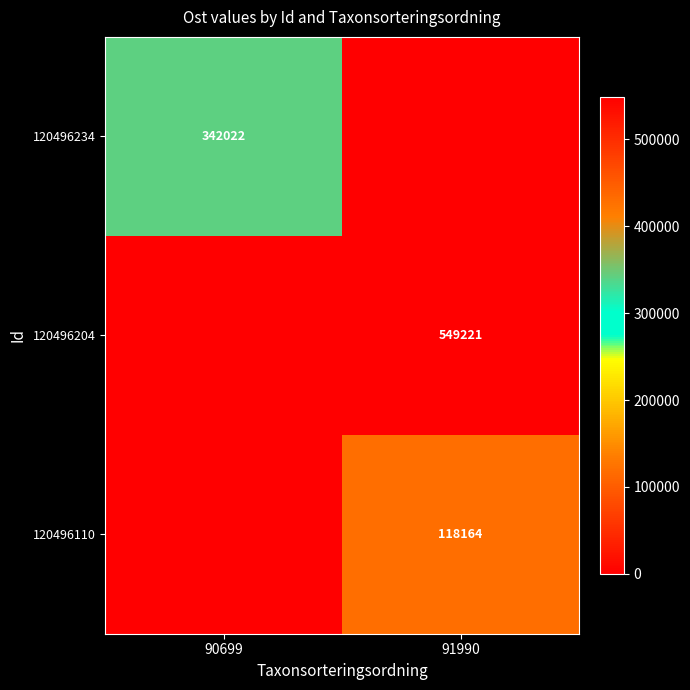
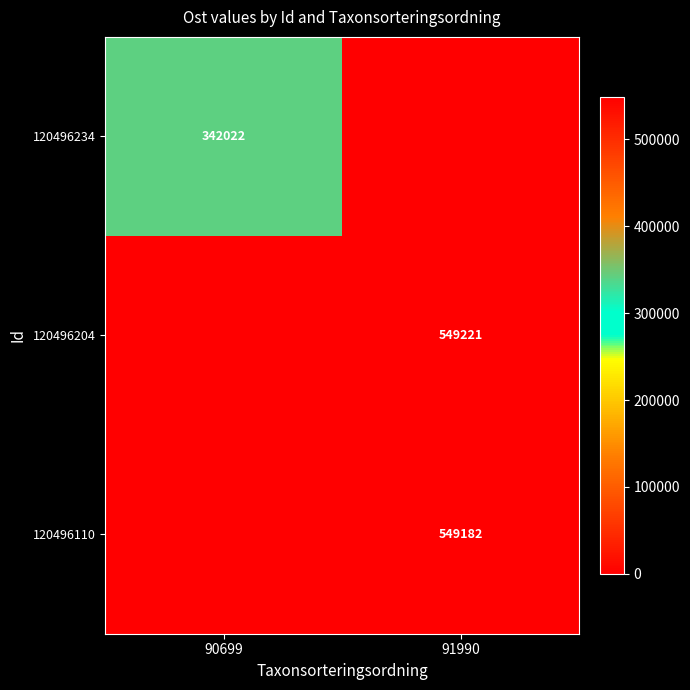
  {
    "120496234": {
      "90699": 342022
    },
    "120496204": {
      "91990": 549221
    },
    "120496110": {
-     "91990": 118164
+     "91990": 549182
    }
  }
